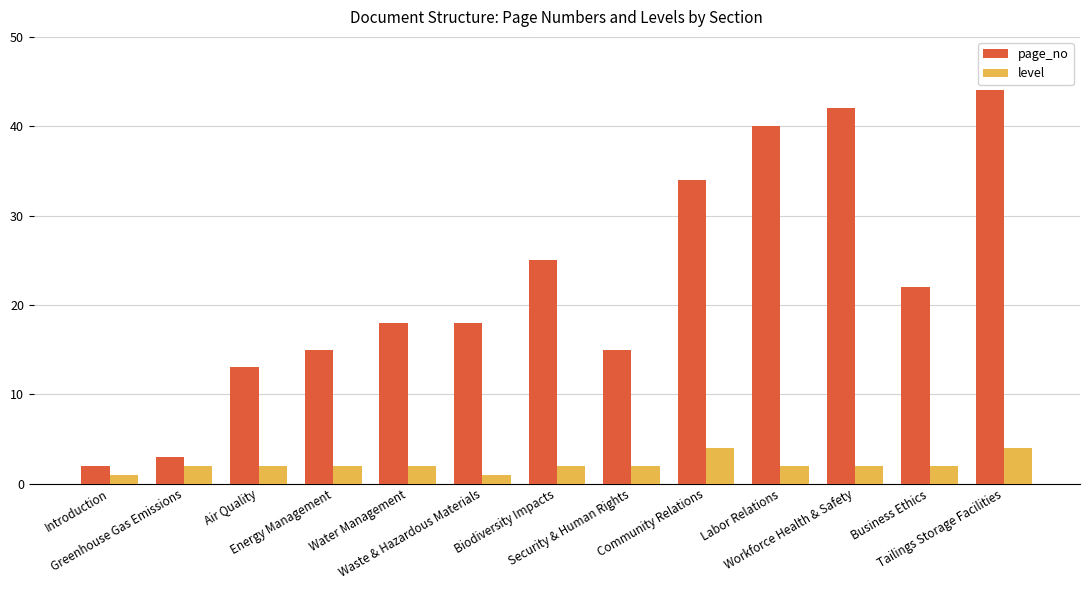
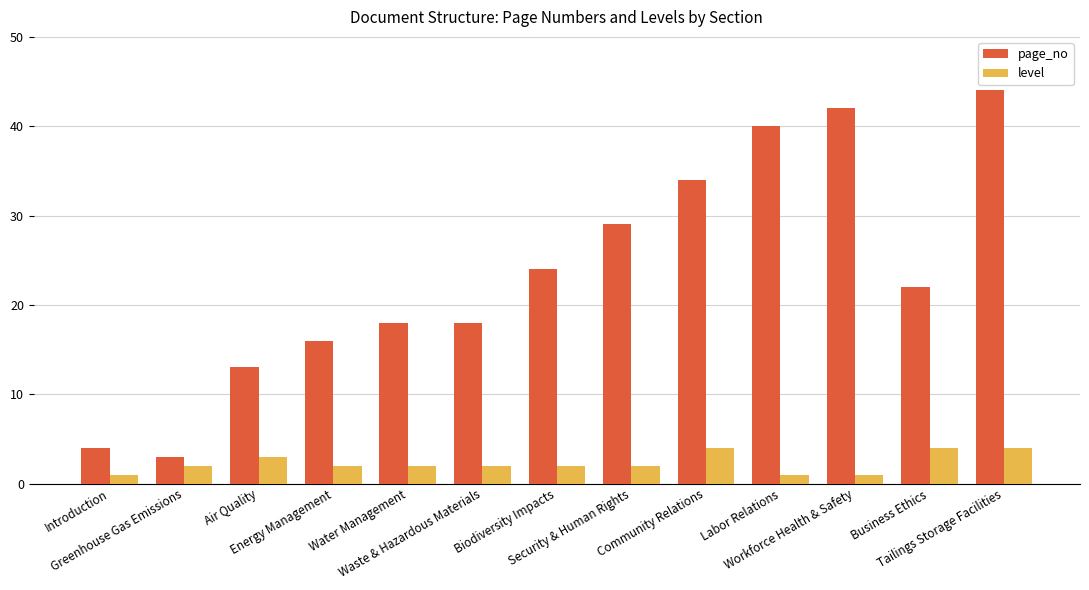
  {
    "page_no": {
-     "Introduction": 2,
+     "Introduction": 4,
      "Greenhouse Gas Emissions": 3,
      "Air Quality": 13,
-     "Energy Management": 15,
+     "Energy Management": 16,
      "Water Management": 18,
      "Waste & Hazardous Materials": 18,
-     "Biodiversity Impacts": 25,
-     "Security & Human Rights": 15,
+     "Biodiversity Impacts": 24,
+     "Security & Human Rights": 29,
      "Community Relations": 34,
      "Labor Relations": 40,
      "Workforce Health & Safety": 42,
      "Business Ethics": 22,
      "Tailings Storage Facilities": 44
    },
    "level": {
      "Introduction": 1,
      "Greenhouse Gas Emissions": 2,
-     "Air Quality": 2,
+     "Air Quality": 3,
      "Energy Management": 2,
      "Water Management": 2,
-     "Waste & Hazardous Materials": 1,
+     "Waste & Hazardous Materials": 2,
      "Biodiversity Impacts": 2,
      "Security & Human Rights": 2,
      "Community Relations": 4,
-     "Labor Relations": 2,
-     "Workforce Health & Safety": 2,
-     "Business Ethics": 2,
+     "Labor Relations": 1,
+     "Workforce Health & Safety": 1,
+     "Business Ethics": 4,
      "Tailings Storage Facilities": 4
    }
  }
